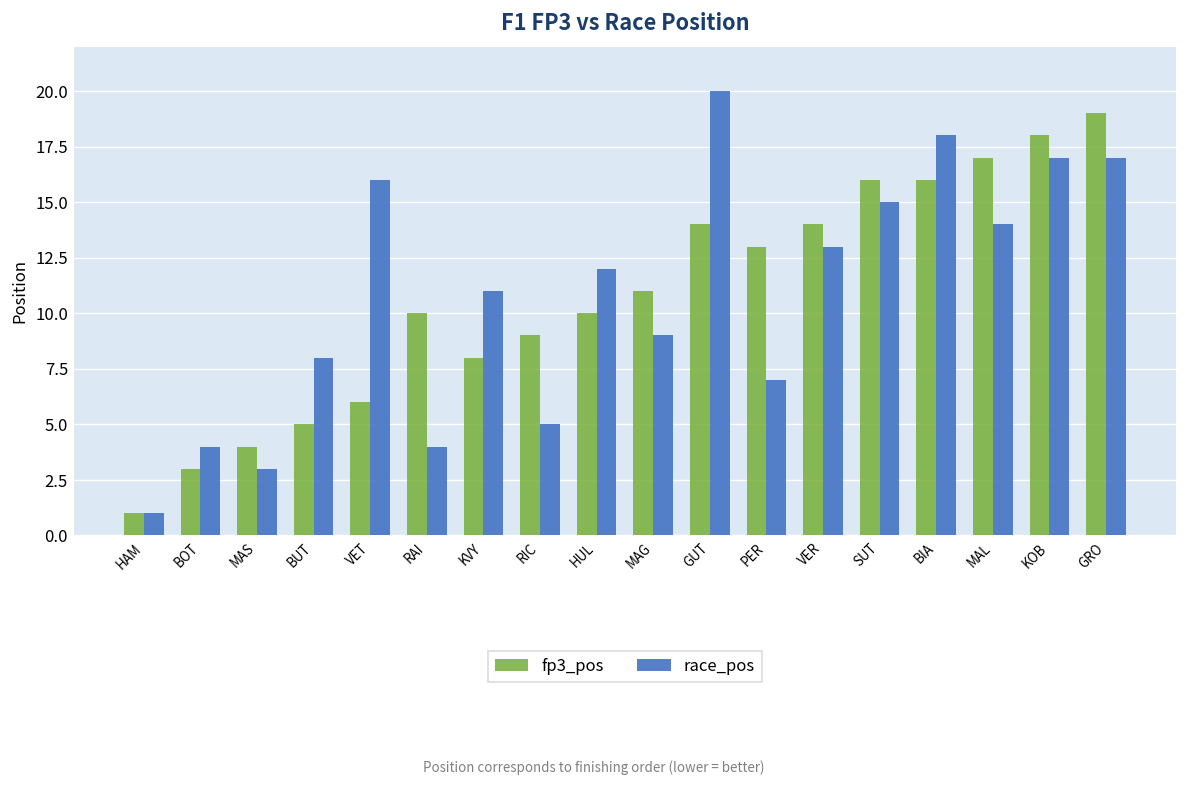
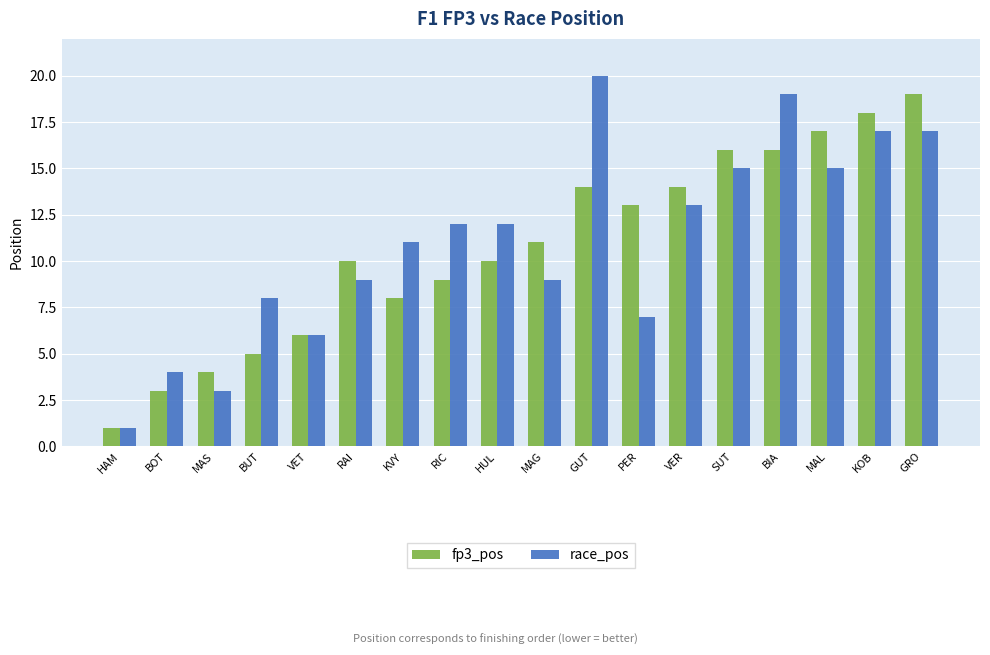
  {
    "fp3_pos": {
      "HAM": 1,
      "BOT": 3,
      "MAS": 4,
      "BUT": 5,
      "VET": 6,
      "RAI": 10,
      "KVY": 8,
      "RIC": 9,
      "HUL": 10,
      "MAG": 11,
      "GUT": 14,
      "PER": 13,
      "VER": 14,
      "SUT": 16,
      "BIA": 16,
      "MAL": 17,
      "KOB": 18,
      "GRO": 19
    },
    "race_pos": {
      "HAM": 1,
      "BOT": 4,
      "MAS": 3,
      "BUT": 8,
-     "VET": 16,
-     "RAI": 4,
+     "VET": 6,
+     "RAI": 9,
      "KVY": 11,
-     "RIC": 5,
+     "RIC": 12,
      "HUL": 12,
      "MAG": 9,
      "GUT": 20,
      "PER": 7,
      "VER": 13,
      "SUT": 15,
-     "BIA": 18,
-     "MAL": 14,
+     "BIA": 19,
+     "MAL": 15,
      "KOB": 17,
      "GRO": 17
    }
  }
